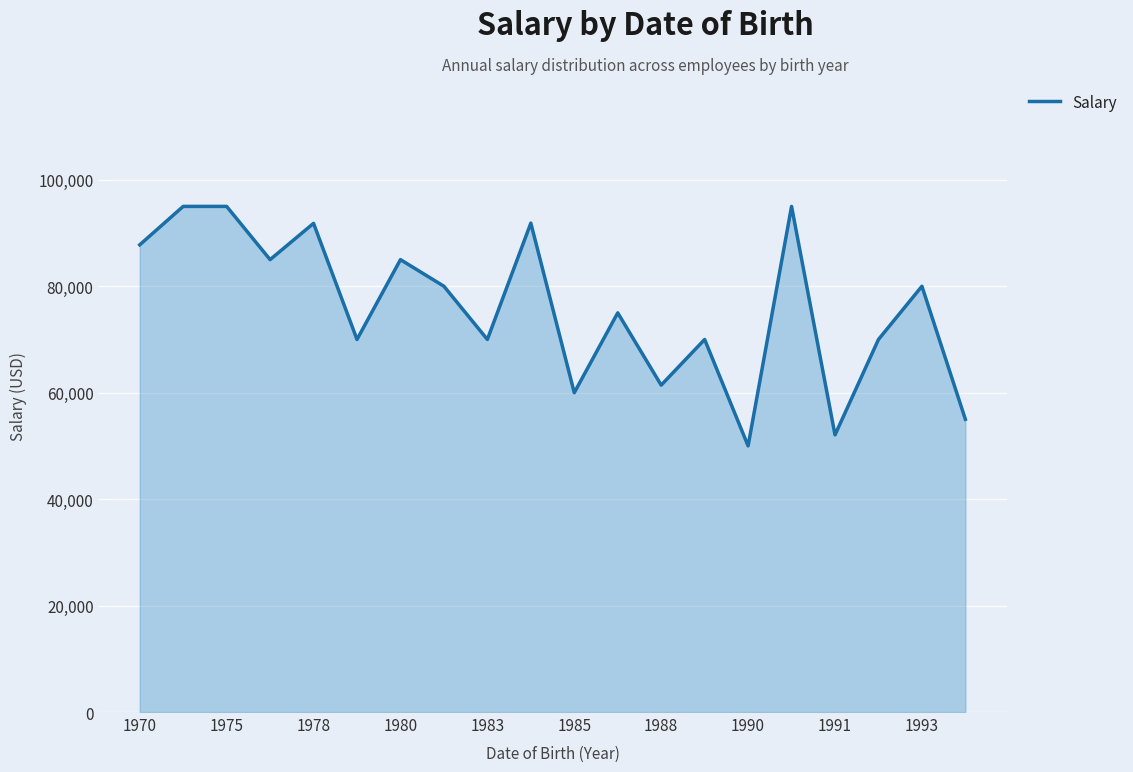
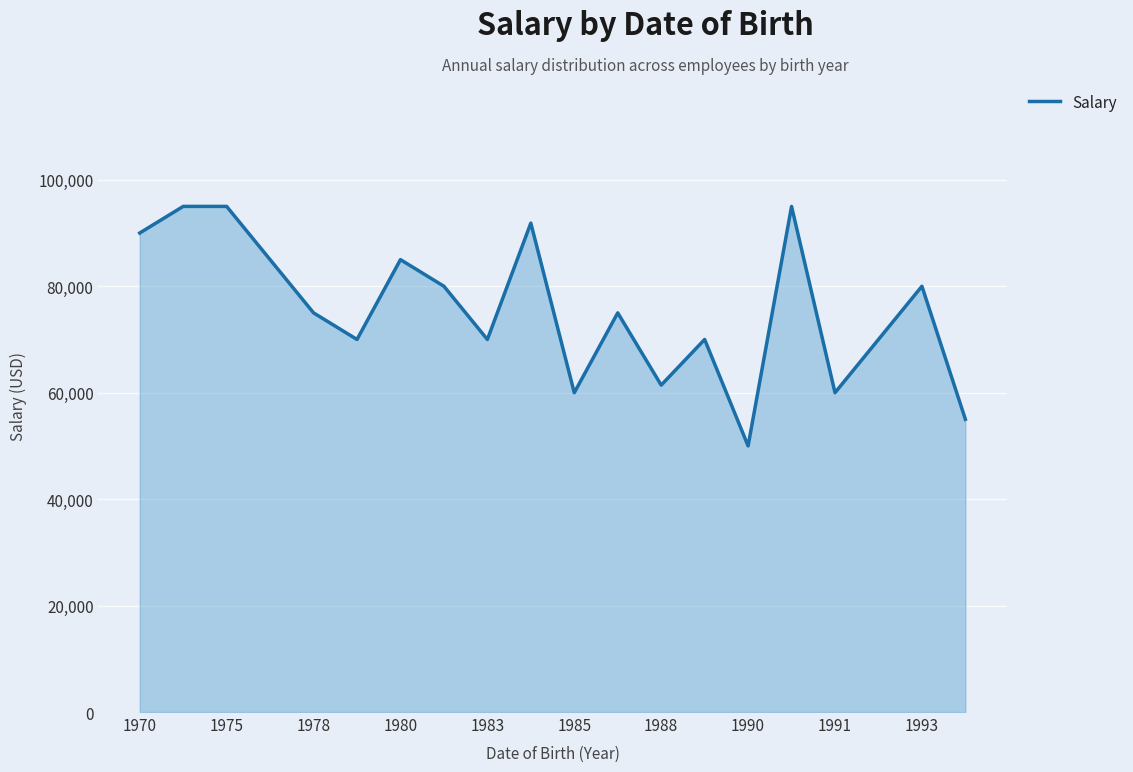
  {
-   "1970": "88,000",
+   "1970": "90,000",
    "1975": "95,000",
-   "1978": "92,000",
+   "1978": "75,000",
    "1980": "85,000",
    "1983": "70,000",
    "1985": "60,000",
    "1988": "61,000",
    "1990": "50,000",
-   "1991": "52,000",
+   "1991": "60,000",
    "1993": "80,000"
  }
